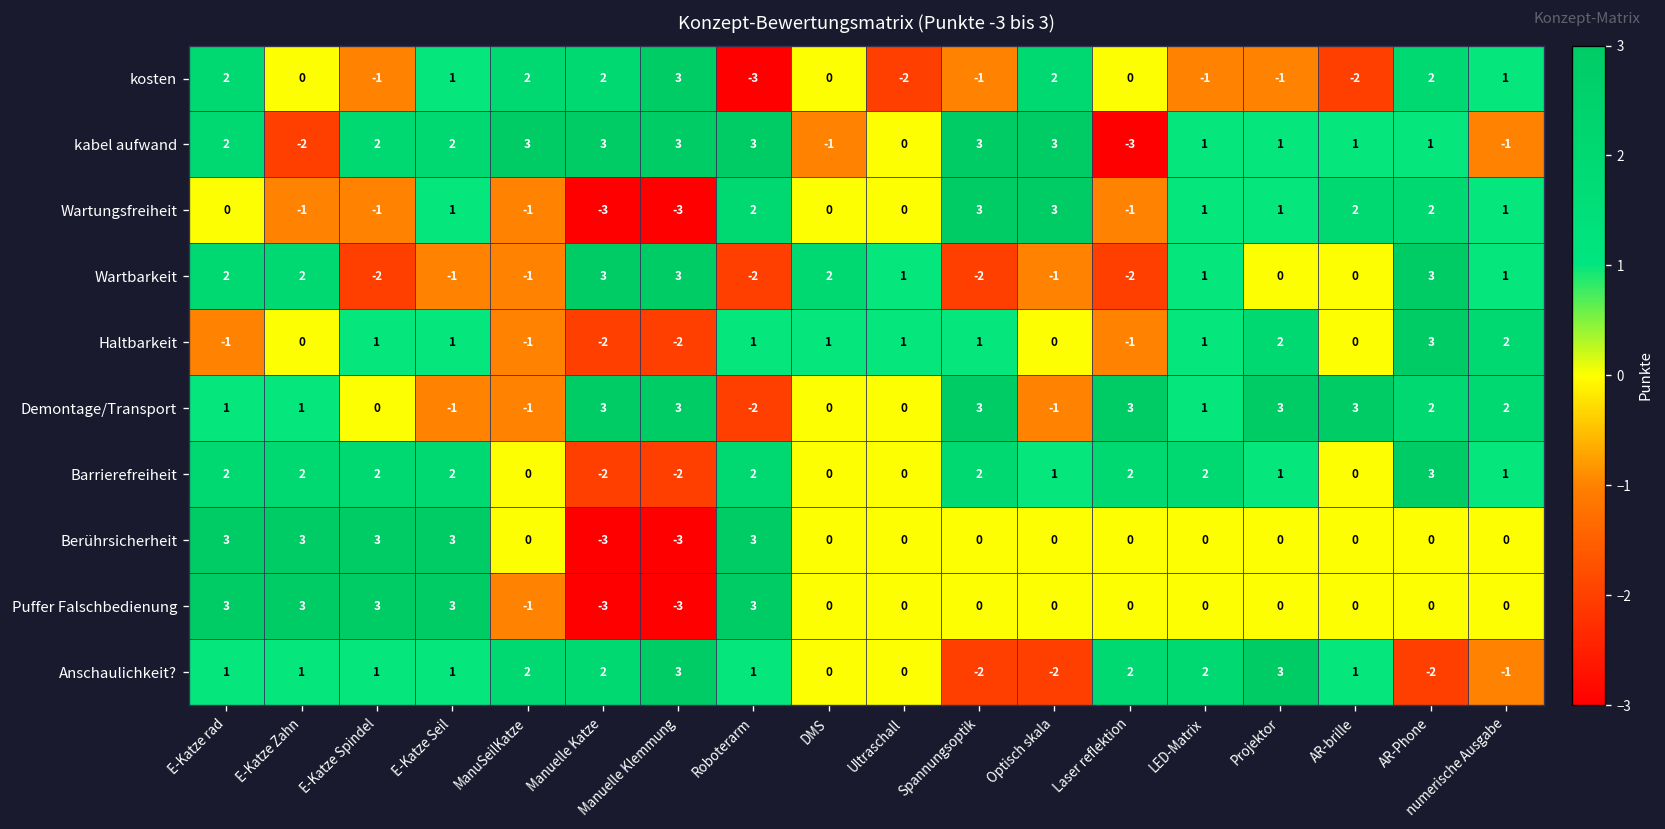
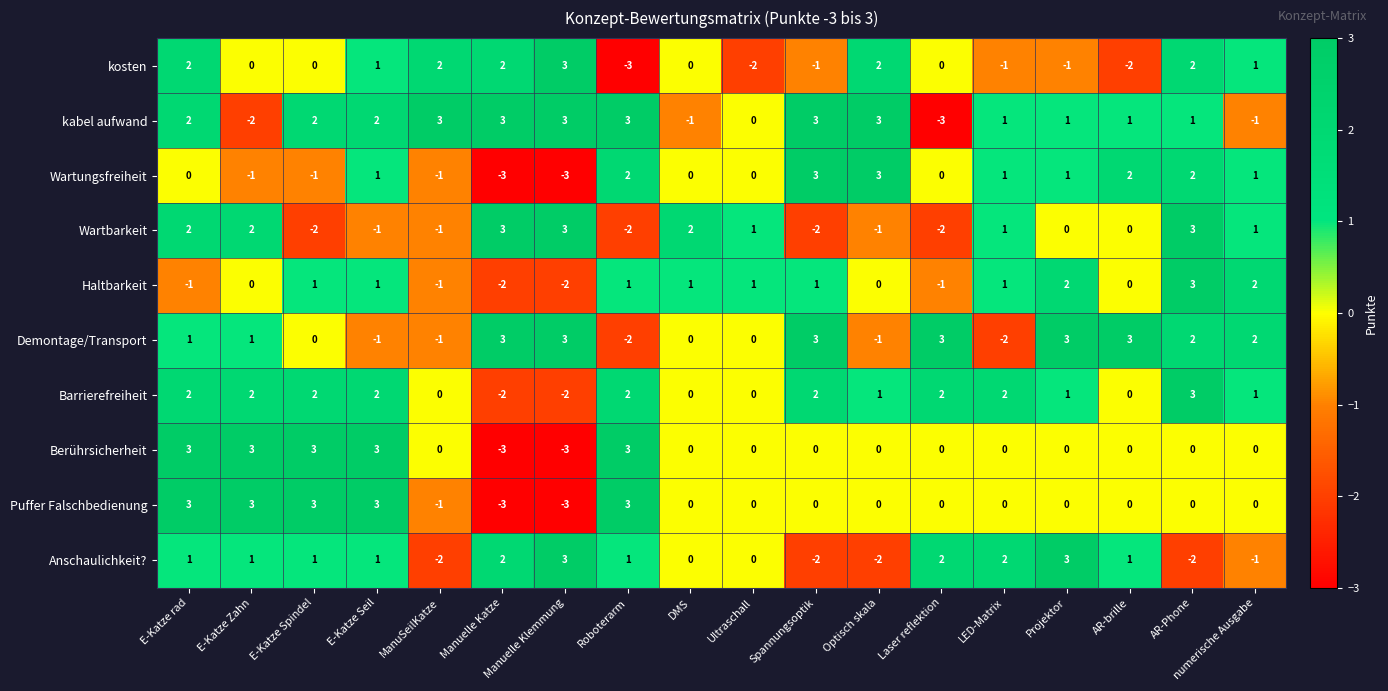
  {
    "kosten": {
      "E-Katze rad": 2,
      "E-Katze Zahn": 0,
-     "E-Katze Spindel": -1,
+     "E-Katze Spindel": 0,
      "E-Katze Seil": 1,
      "ManuSeilKatze": 2,
      "Manuelle Katze": 2,
      "Manuelle Klemmung": 3,
      "Roboterarm": -3,
      "DMS": 0,
      "Ultraschall": -2,
      "Spannungsoptik": -1,
      "Optisch skala": 2,
      "Laser reflektion": 0,
      "LED-Matrix": -1,
      "Projektor": -1,
      "AR-brille": -2,
      "AR-Phone": 2,
      "numerische Ausgabe": 1
    },
    "kabel aufwand": {
      "E-Katze rad": 2,
      "E-Katze Zahn": -2,
      "E-Katze Spindel": 2,
      "E-Katze Seil": 2,
      "ManuSeilKatze": 3,
      "Manuelle Katze": 3,
      "Manuelle Klemmung": 3,
      "Roboterarm": 3,
      "DMS": -1,
      "Ultraschall": 0,
      "Spannungsoptik": 3,
      "Optisch skala": 3,
      "Laser reflektion": -3,
      "LED-Matrix": 1,
      "Projektor": 1,
      "AR-brille": 1,
      "AR-Phone": 1,
      "numerische Ausgabe": -1
    },
    "Wartungsfreiheit": {
      "E-Katze rad": 0,
      "E-Katze Zahn": -1,
      "E-Katze Spindel": -1,
      "E-Katze Seil": 1,
      "ManuSeilKatze": -1,
      "Manuelle Katze": -3,
      "Manuelle Klemmung": -3,
      "Roboterarm": 2,
      "DMS": 0,
      "Ultraschall": 0,
      "Spannungsoptik": 3,
      "Optisch skala": 3,
-     "Laser reflektion": -1,
+     "Laser reflektion": 0,
      "LED-Matrix": 1,
      "Projektor": 1,
      "AR-brille": 2,
      "AR-Phone": 2,
      "numerische Ausgabe": 1
    },
    "Wartbarkeit": {
      "E-Katze rad": 2,
      "E-Katze Zahn": 2,
      "E-Katze Spindel": -2,
      "E-Katze Seil": -1,
      "ManuSeilKatze": -1,
      "Manuelle Katze": 3,
      "Manuelle Klemmung": 3,
      "Roboterarm": -2,
      "DMS": 2,
      "Ultraschall": 1,
      "Spannungsoptik": -2,
      "Optisch skala": -1,
      "Laser reflektion": -2,
      "LED-Matrix": 1,
      "Projektor": 0,
      "AR-brille": 0,
      "AR-Phone": 3,
      "numerische Ausgabe": 1
    },
    "Haltbarkeit": {
      "E-Katze rad": -1,
      "E-Katze Zahn": 0,
      "E-Katze Spindel": 1,
      "E-Katze Seil": 1,
      "ManuSeilKatze": -1,
      "Manuelle Katze": -2,
      "Manuelle Klemmung": -2,
      "Roboterarm": 1,
      "DMS": 1,
      "Ultraschall": 1,
      "Spannungsoptik": 1,
      "Optisch skala": 0,
      "Laser reflektion": -1,
      "LED-Matrix": 1,
      "Projektor": 2,
      "AR-brille": 0,
      "AR-Phone": 3,
      "numerische Ausgabe": 2
    },
    "Demontage/Transport": {
      "E-Katze rad": 1,
      "E-Katze Zahn": 1,
      "E-Katze Spindel": 0,
      "E-Katze Seil": -1,
      "ManuSeilKatze": -1,
      "Manuelle Katze": 3,
      "Manuelle Klemmung": 3,
      "Roboterarm": -2,
      "DMS": 0,
      "Ultraschall": 0,
      "Spannungsoptik": 3,
      "Optisch skala": -1,
      "Laser reflektion": 3,
-     "LED-Matrix": 1,
+     "LED-Matrix": -2,
      "Projektor": 3,
      "AR-brille": 3,
      "AR-Phone": 2,
      "numerische Ausgabe": 2
    },
    "Barrierefreiheit": {
      "E-Katze rad": 2,
      "E-Katze Zahn": 2,
      "E-Katze Spindel": 2,
      "E-Katze Seil": 2,
      "ManuSeilKatze": 0,
      "Manuelle Katze": -2,
      "Manuelle Klemmung": -2,
      "Roboterarm": 2,
      "DMS": 0,
      "Ultraschall": 0,
      "Spannungsoptik": 2,
      "Optisch skala": 1,
      "Laser reflektion": 2,
      "LED-Matrix": 2,
      "Projektor": 1,
      "AR-brille": 0,
      "AR-Phone": 3,
      "numerische Ausgabe": 1
    },
    "Berührsicherheit": {
      "E-Katze rad": 3,
      "E-Katze Zahn": 3,
      "E-Katze Spindel": 3,
      "E-Katze Seil": 3,
      "ManuSeilKatze": 0,
      "Manuelle Katze": -3,
      "Manuelle Klemmung": -3,
      "Roboterarm": 3,
      "DMS": 0,
      "Ultraschall": 0,
      "Spannungsoptik": 0,
      "Optisch skala": 0,
      "Laser reflektion": 0,
      "LED-Matrix": 0,
      "Projektor": 0,
      "AR-brille": 0,
      "AR-Phone": 0,
      "numerische Ausgabe": 0
    },
    "Puffer Falschbedienung": {
      "E-Katze rad": 3,
      "E-Katze Zahn": 3,
      "E-Katze Spindel": 3,
      "E-Katze Seil": 3,
      "ManuSeilKatze": -1,
      "Manuelle Katze": -3,
      "Manuelle Klemmung": -3,
      "Roboterarm": 3,
      "DMS": 0,
      "Ultraschall": 0,
      "Spannungsoptik": 0,
      "Optisch skala": 0,
      "Laser reflektion": 0,
      "LED-Matrix": 0,
      "Projektor": 0,
      "AR-brille": 0,
      "AR-Phone": 0,
      "numerische Ausgabe": 0
    },
    "Anschaulichkeit?": {
      "E-Katze rad": 1,
      "E-Katze Zahn": 1,
      "E-Katze Spindel": 1,
      "E-Katze Seil": 1,
-     "ManuSeilKatze": 2,
+     "ManuSeilKatze": -2,
      "Manuelle Katze": 2,
      "Manuelle Klemmung": 3,
      "Roboterarm": 1,
      "DMS": 0,
      "Ultraschall": 0,
      "Spannungsoptik": -2,
      "Optisch skala": -2,
      "Laser reflektion": 2,
      "LED-Matrix": 2,
      "Projektor": 3,
      "AR-brille": 1,
      "AR-Phone": -2,
      "numerische Ausgabe": -1
    }
  }
